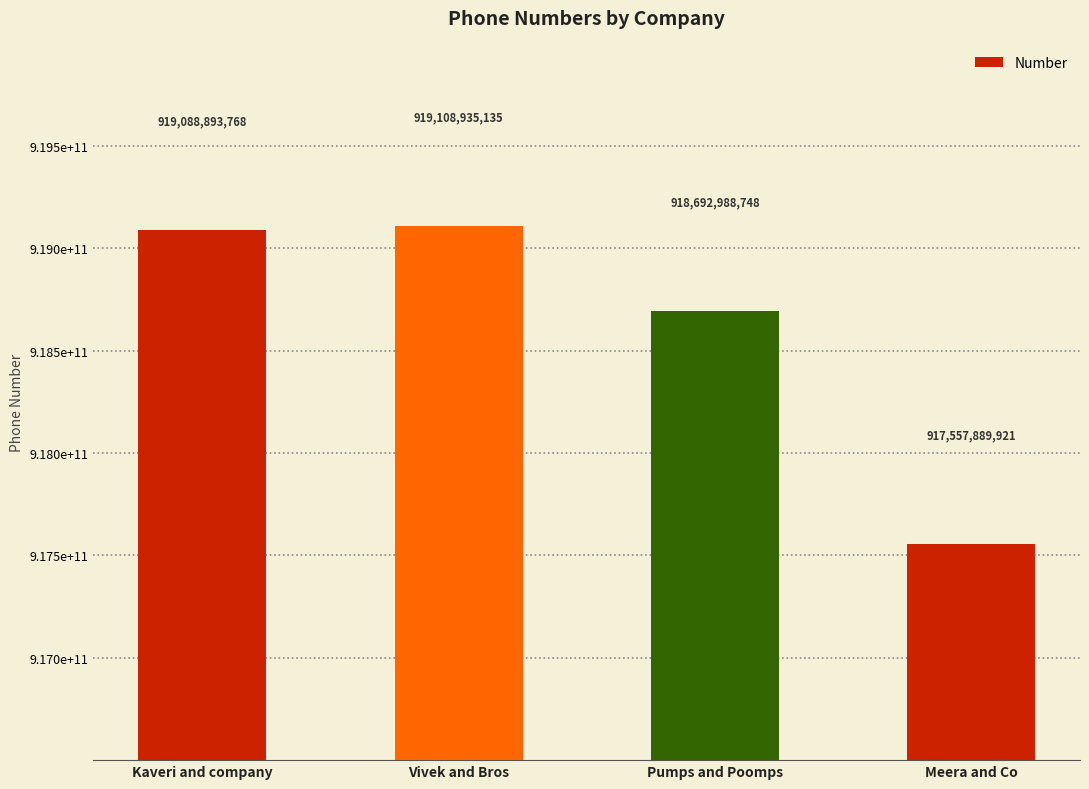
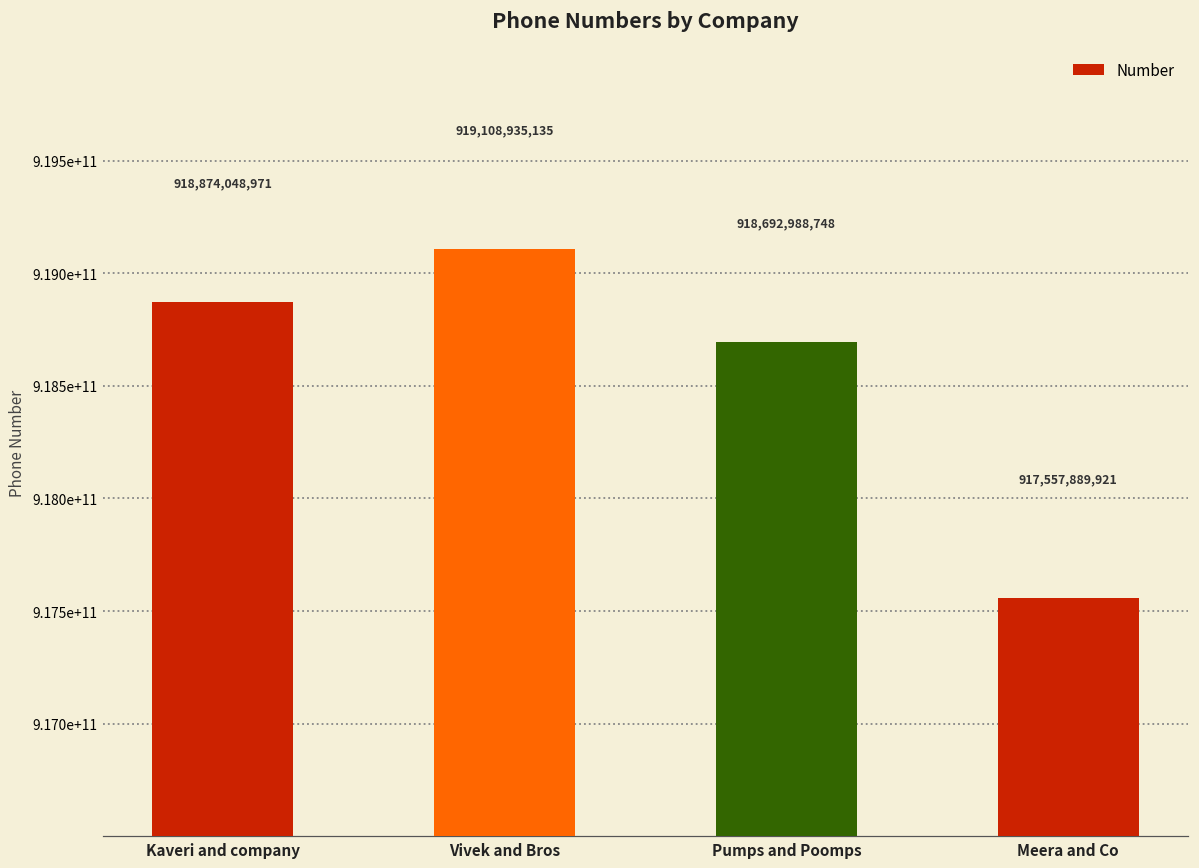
  {
-   "Kaveri and company": "919,088,893,768"
+   "Kaveri and company": "918,874,048,971"
  }
